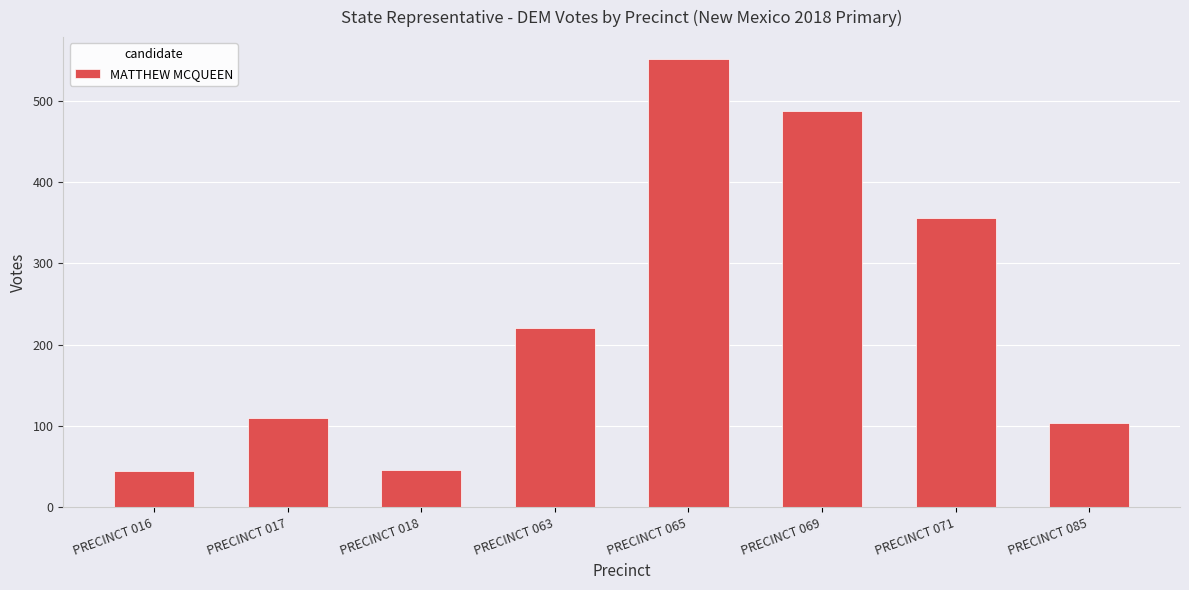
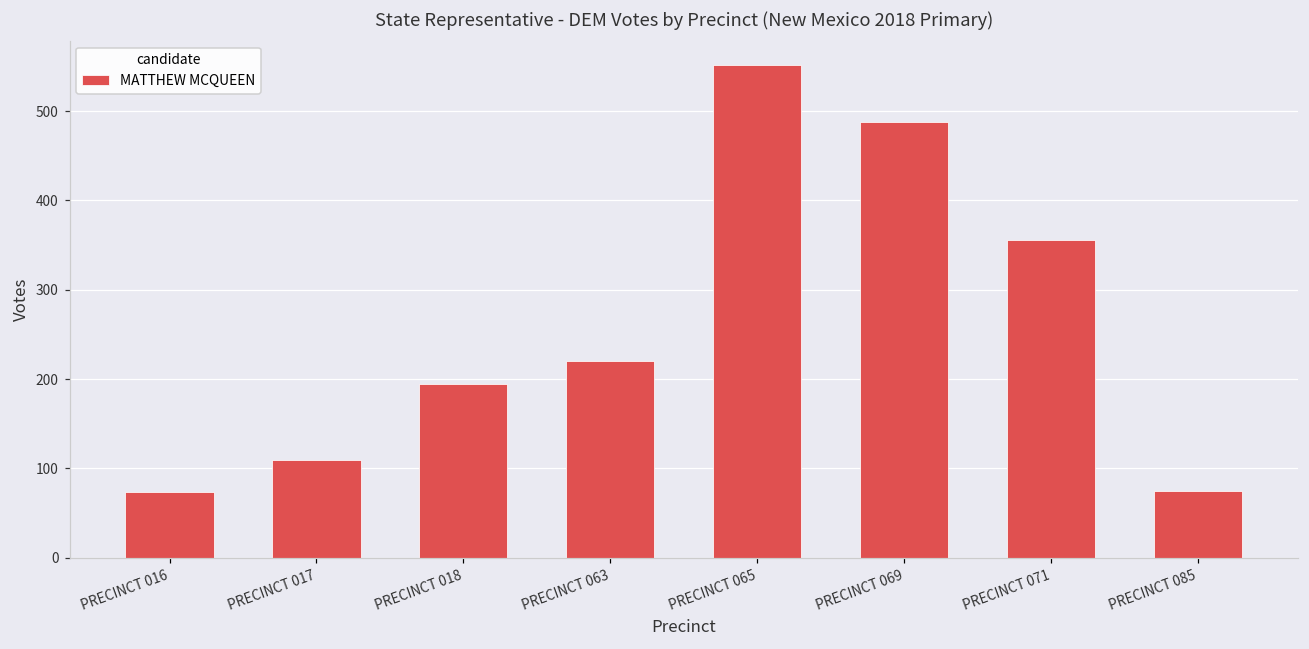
  {
-   "PRECINCT 016": 50,
+   "PRECINCT 016": 70,
    "PRECINCT 017": 110,
-   "PRECINCT 018": 50,
+   "PRECINCT 018": 190,
    "PRECINCT 063": 220,
    "PRECINCT 065": 550,
    "PRECINCT 069": 490,
    "PRECINCT 071": 360,
-   "PRECINCT 085": 100
+   "PRECINCT 085": 80
  }
